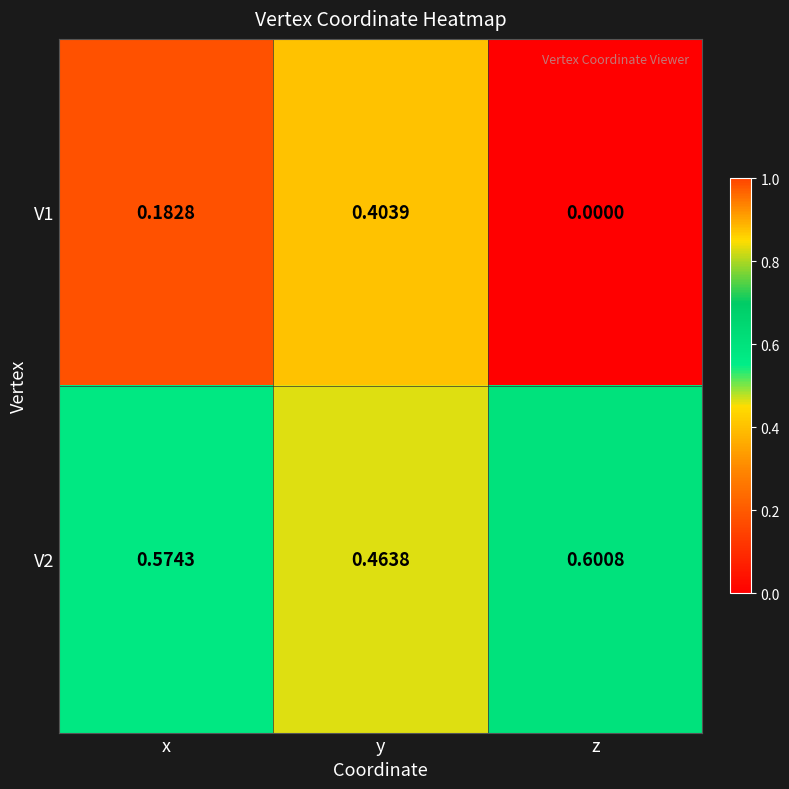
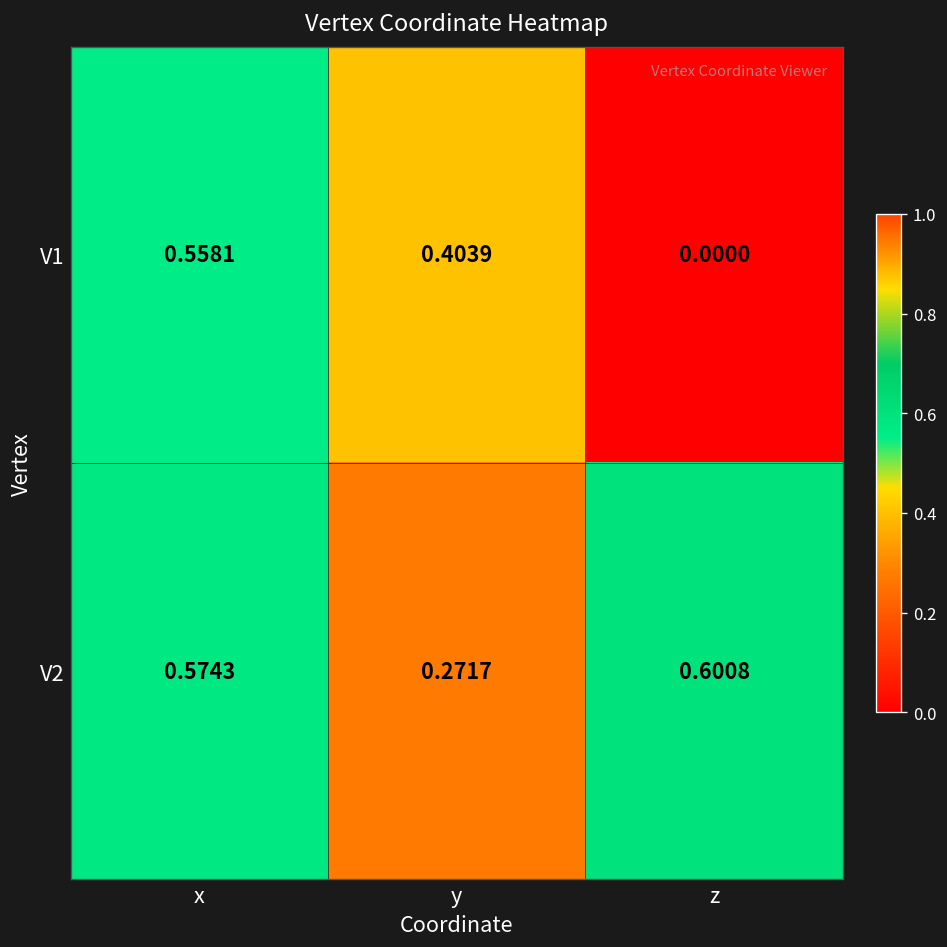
  {
    "V1": {
-     "x": 0.1828,
+     "x": 0.5581,
      "y": 0.4039
    },
    "V2": {
      "x": 0.5743,
-     "y": 0.4638,
+     "y": 0.2717,
      "z": 0.6008
    }
  }
